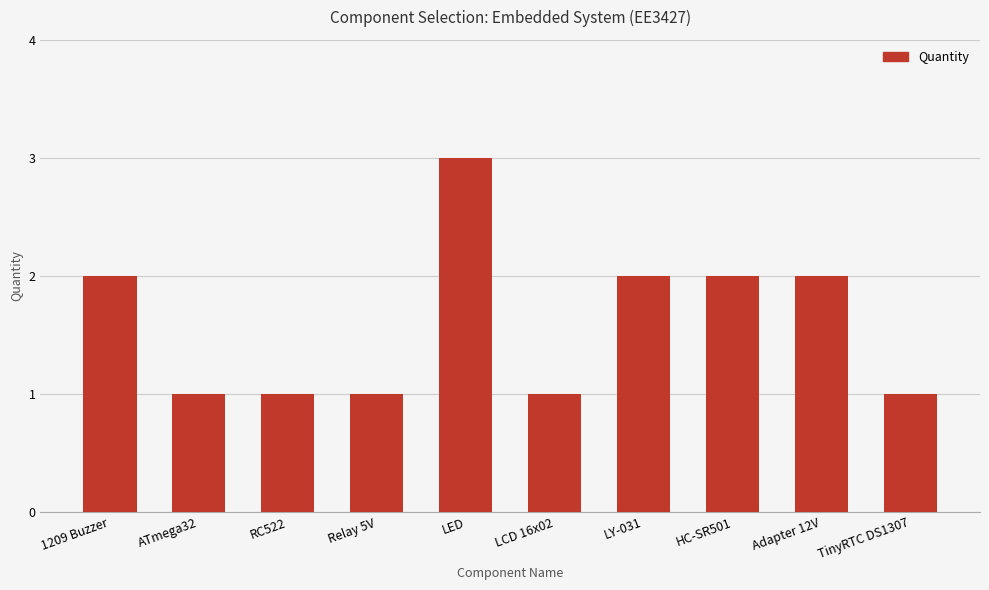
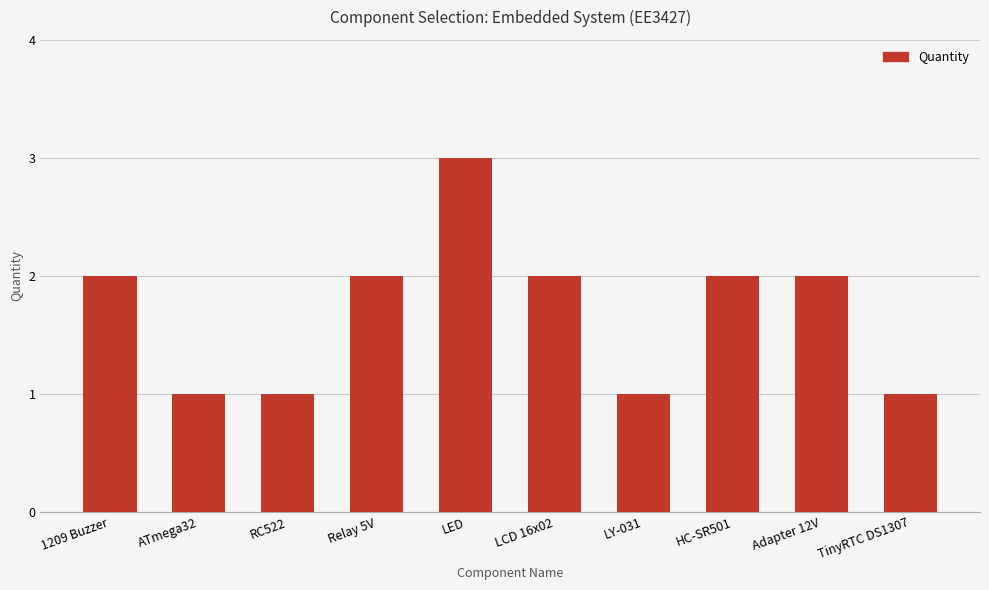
  {
    "1209 Buzzer": 2,
    "ATmega32": 1,
    "RC522": 1,
-   "Relay 5V": 1,
+   "Relay 5V": 2,
    "LED": 3,
-   "LCD 16x02": 1,
-   "LY-031": 2,
+   "LCD 16x02": 2,
+   "LY-031": 1,
    "HC-SR501": 2,
    "Adapter 12V": 2,
    "TinyRTC DS1307": 1
  }
